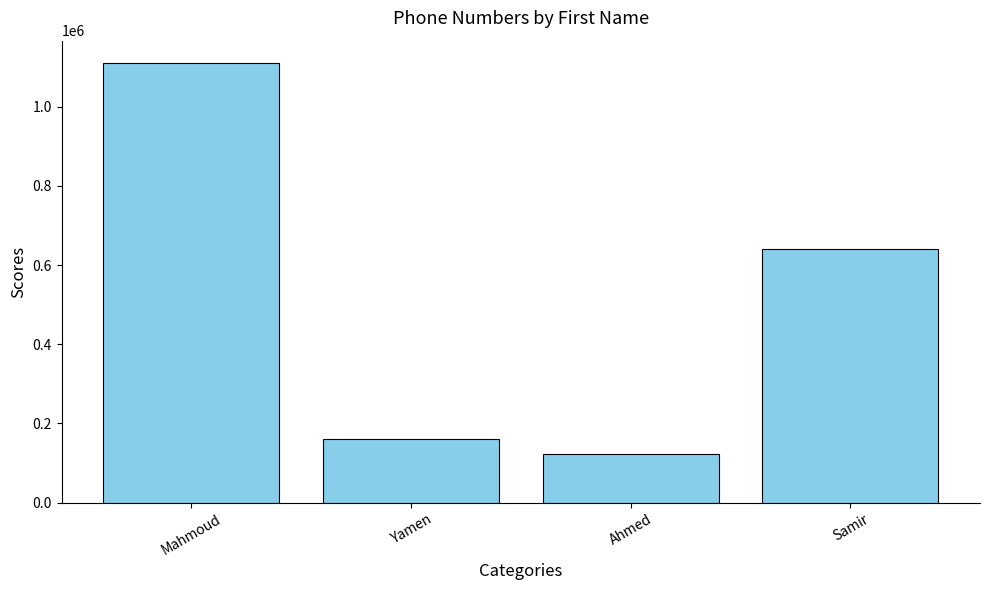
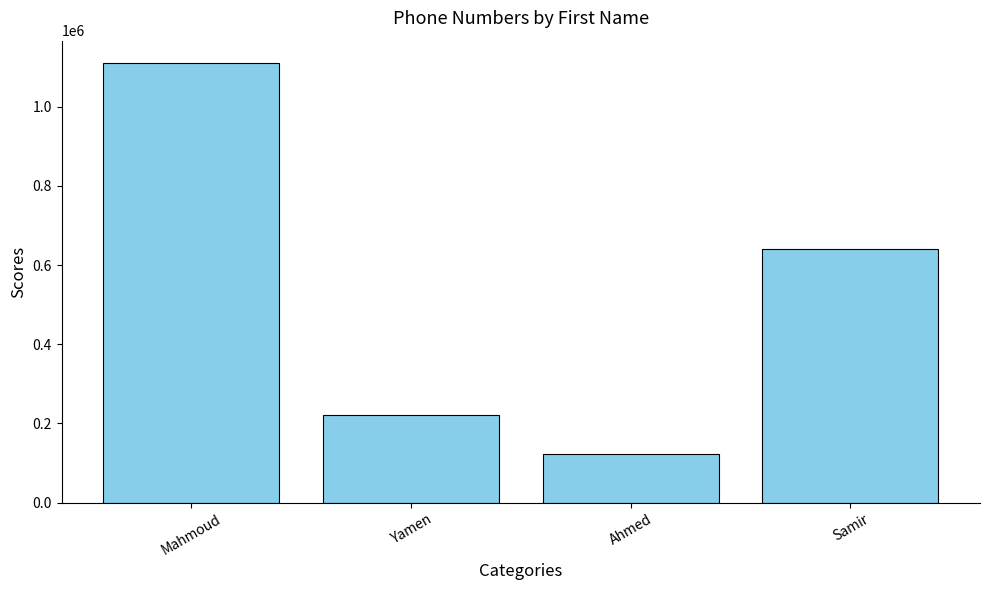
  {
    "Mahmoud": 1110000,
-   "Yamen": 160000,
+   "Yamen": 220000,
    "Ahmed": 120000,
    "Samir": 640000
  }
